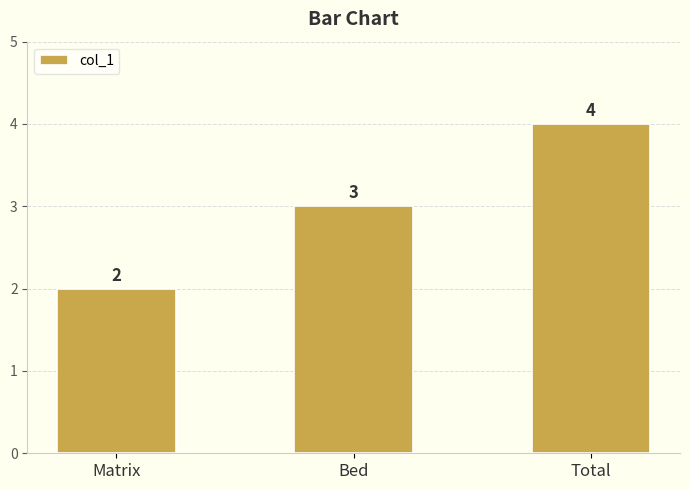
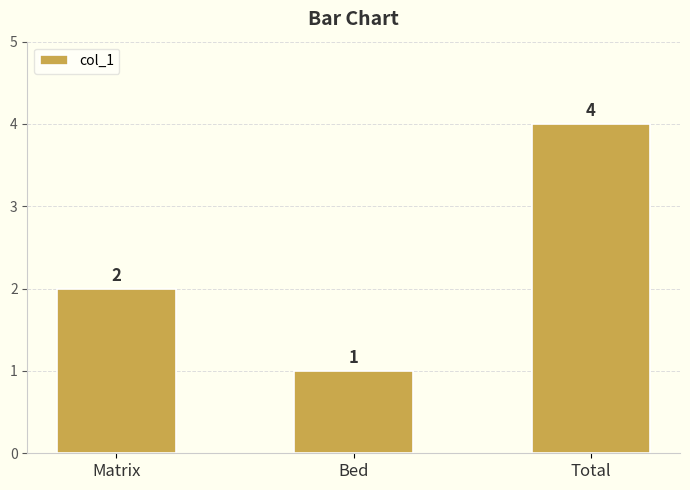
  {
    "Matrix": 2,
-   "Bed": 3,
+   "Bed": 1,
    "Total": 4
  }
